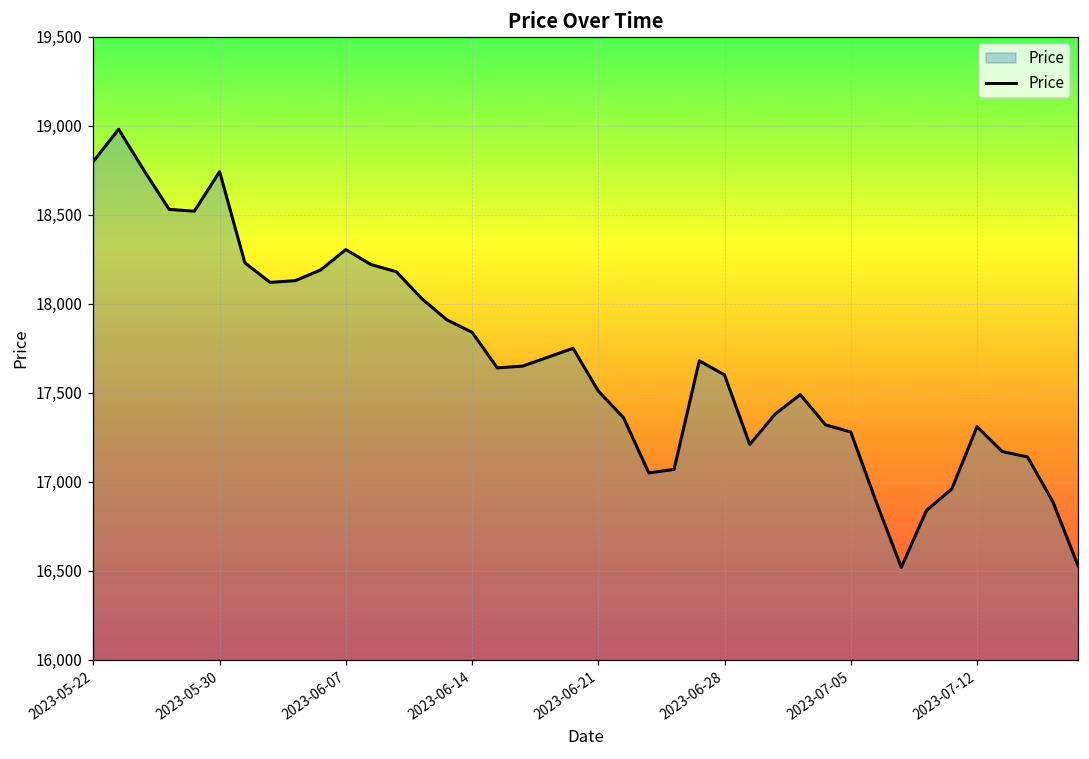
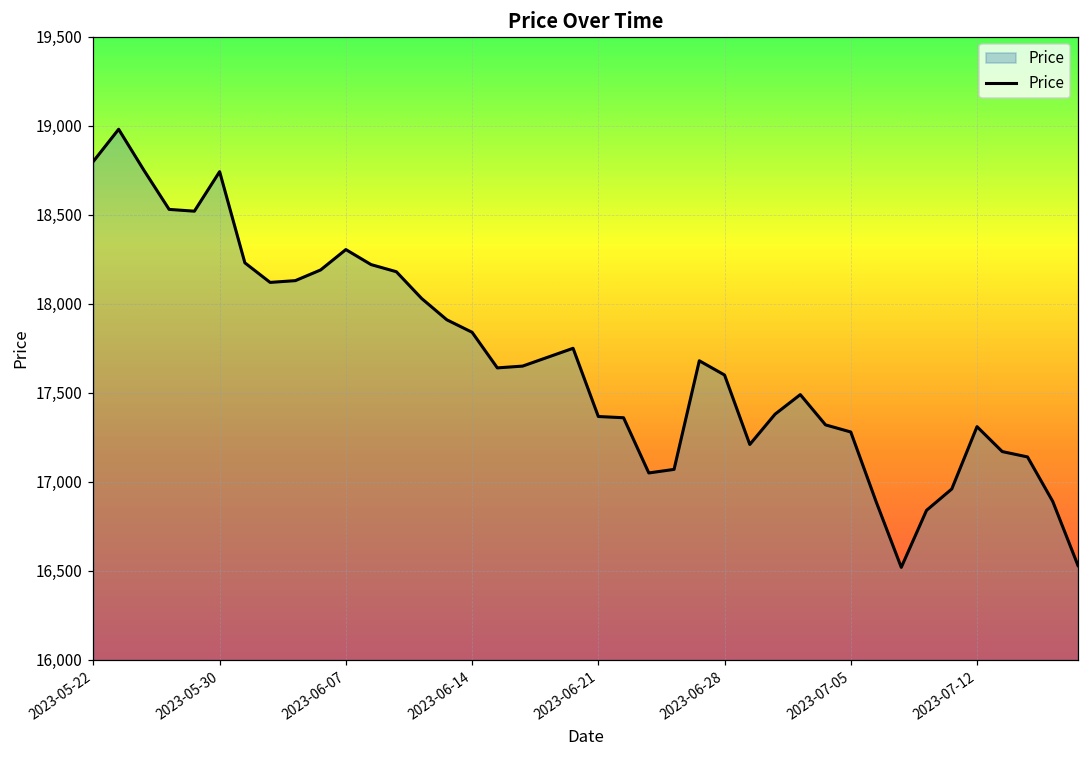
  {
    "2023-05-22": "18,800",
    "2023-05-30": "18,740",
    "2023-06-07": "18,300",
    "2023-06-14": "17,840",
-   "2023-06-21": "17,510",
+   "2023-06-21": "17,370",
    "2023-06-28": "17,600",
    "2023-07-05": "17,280",
    "2023-07-12": "17,310"
  }
